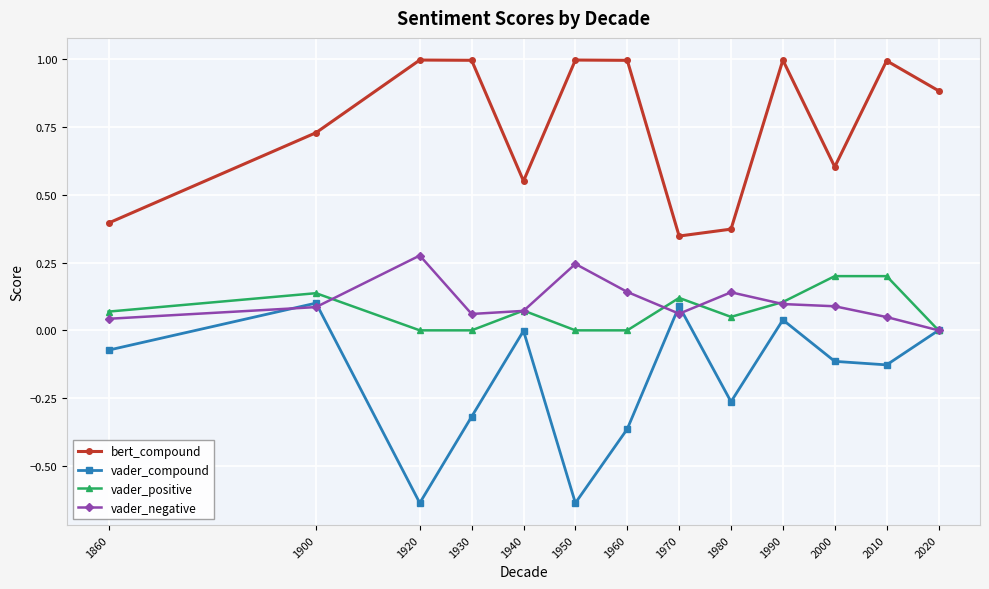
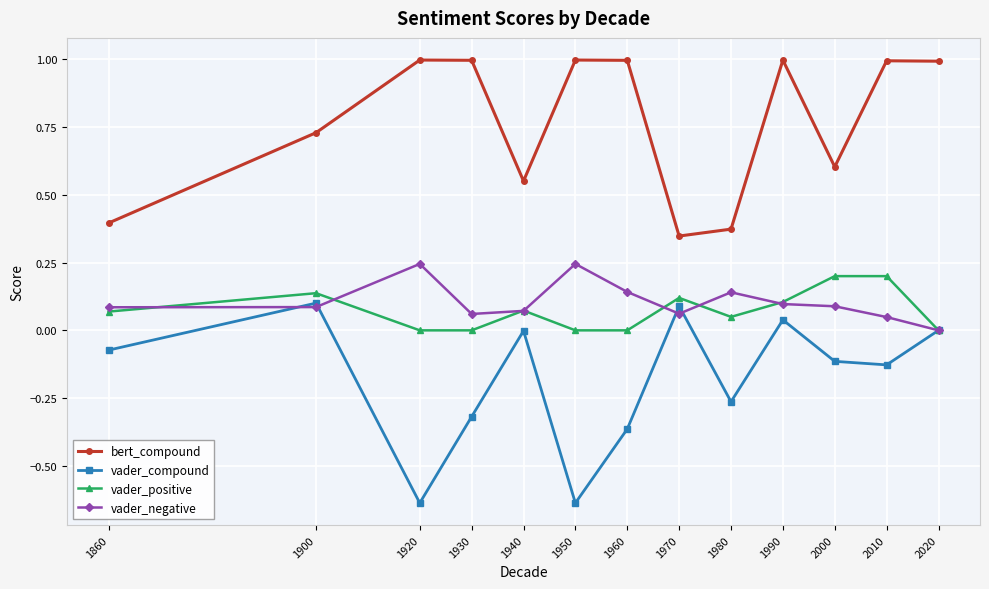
  {
    "bert_compound": {
      "1860": 0.40,
      "1900": 0.73,
      "1920": 1.00,
      "1930": 1.00,
      "1940": 0.55,
      "1950": 1.00,
      "1960": 1.00,
      "1970": 0.35,
      "1980": 0.37,
      "1990": 1.00,
      "2000": 0.60,
      "2010": 0.99,
-     "2020": 0.88
+     "2020": 0.99
    },
    "vader_compound": {
      "1860": -0.07,
      "1900": 0.10,
      "1920": -0.64,
      "1930": -0.32,
      "1940": 0.00,
      "1950": -0.64,
      "1960": -0.36,
      "1970": 0.09,
      "1980": -0.26,
      "1990": 0.04,
      "2000": -0.11,
      "2010": -0.13
    },
    "vader_positive": {
      "1860": 0.07,
      "1900": 0.14,
      "1920": 0.00,
      "1930": 0.00,
      "1950": 0.00,
      "1960": 0.00,
      "1970": 0.12,
      "1980": 0.05,
      "2000": 0.20,
      "2010": 0.20
    },
    "vader_negative": {
-     "1860": 0.04,
+     "1860": 0.09,
      "1900": 0.09,
-     "1920": 0.28,
+     "1920": 0.25,
      "1930": 0.06,
      "1950": 0.25,
      "1960": 0.14,
      "1970": 0.06,
      "1980": 0.14,
      "2000": 0.09,
      "2010": 0.05
    }
  }
